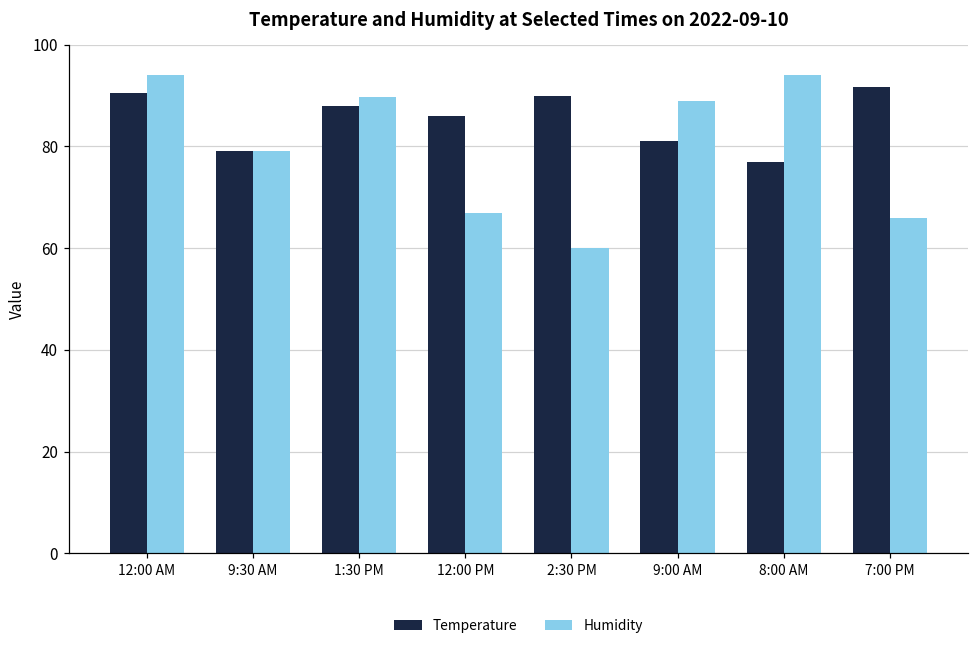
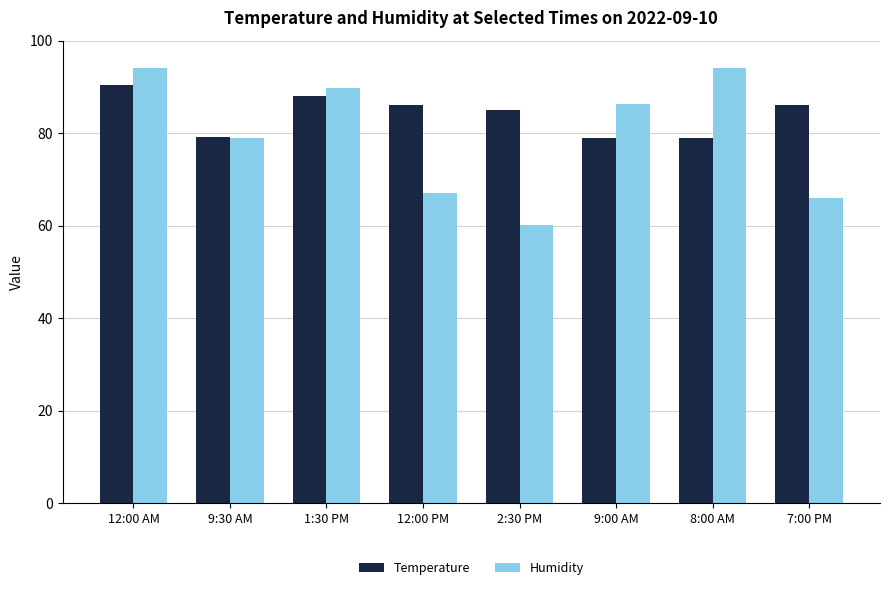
  {
    "Temperature": {
      "12:00 AM": 90,
      "9:30 AM": 79,
      "1:30 PM": 88,
      "12:00 PM": 86,
-     "2:30 PM": 90,
-     "9:00 AM": 81,
-     "8:00 AM": 77,
-     "7:00 PM": 92
+     "2:30 PM": 85,
+     "9:00 AM": 79,
+     "8:00 AM": 79,
+     "7:00 PM": 86
    },
    "Humidity": {
      "12:00 AM": 94,
      "9:30 AM": 79,
      "1:30 PM": 90,
      "12:00 PM": 67,
      "2:30 PM": 60,
-     "9:00 AM": 89,
+     "9:00 AM": 86,
      "8:00 AM": 94,
      "7:00 PM": 66
    }
  }
